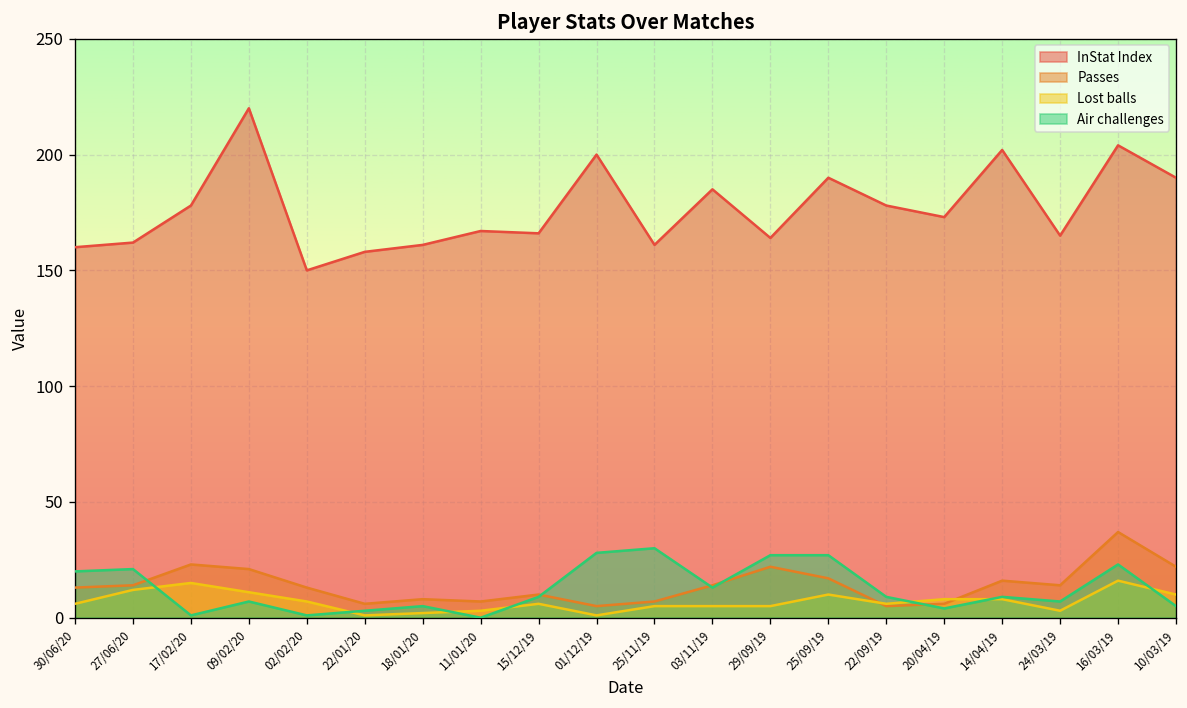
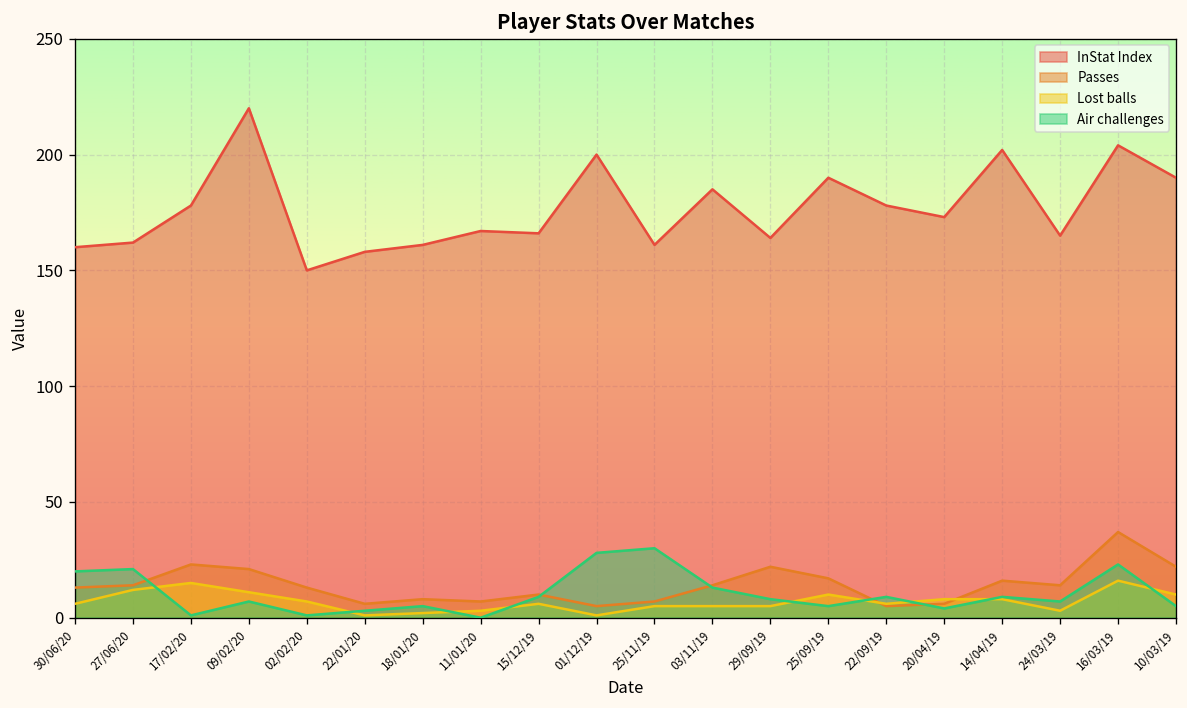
  {
    "Air challenges": {
      "30/06/20": 20,
      "27/06/20": 21,
      "17/02/20": 1,
      "09/02/20": 7,
      "02/02/20": 1,
      "22/01/20": 3,
      "18/01/20": 5,
      "11/01/20": 0,
      "01/12/19": 28,
      "25/11/19": 30,
-     "29/09/19": 27,
-     "25/09/19": 27,
+     "29/09/19": 8,
+     "25/09/19": 5,
      "22/09/19": 9,
      "20/04/19": 4,
      "24/03/19": 7,
      "16/03/19": 23,
      "10/03/19": 5
    }
  }
